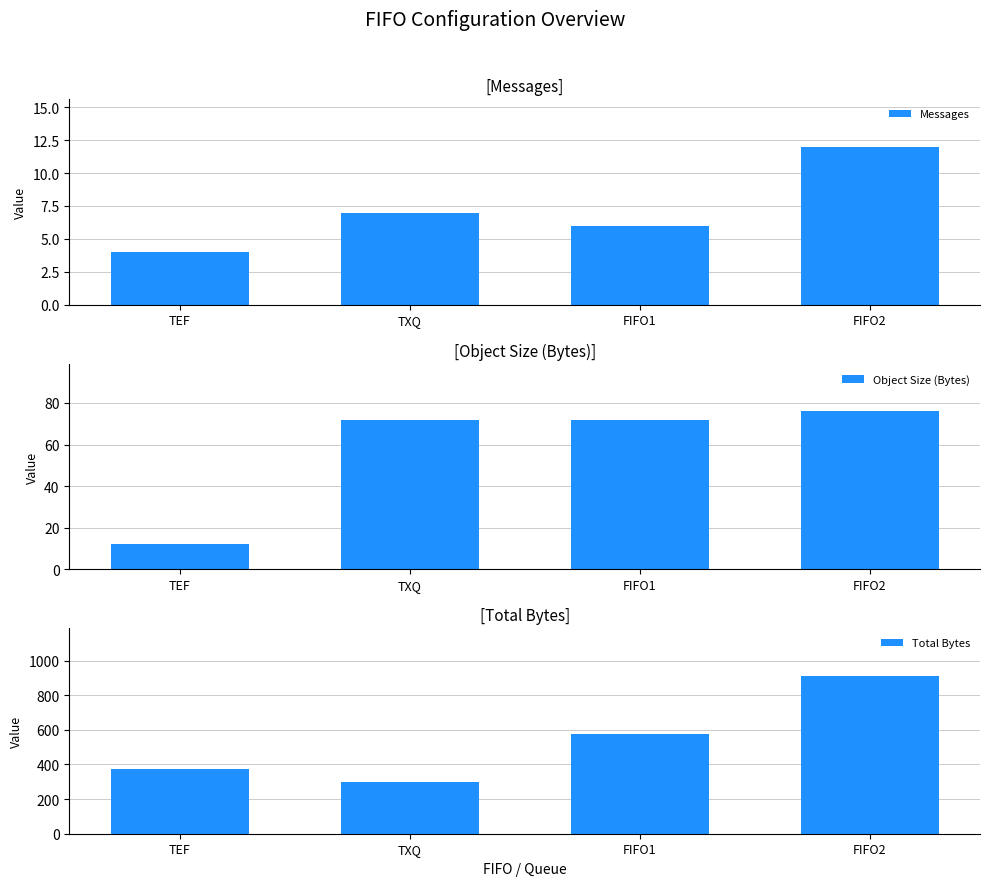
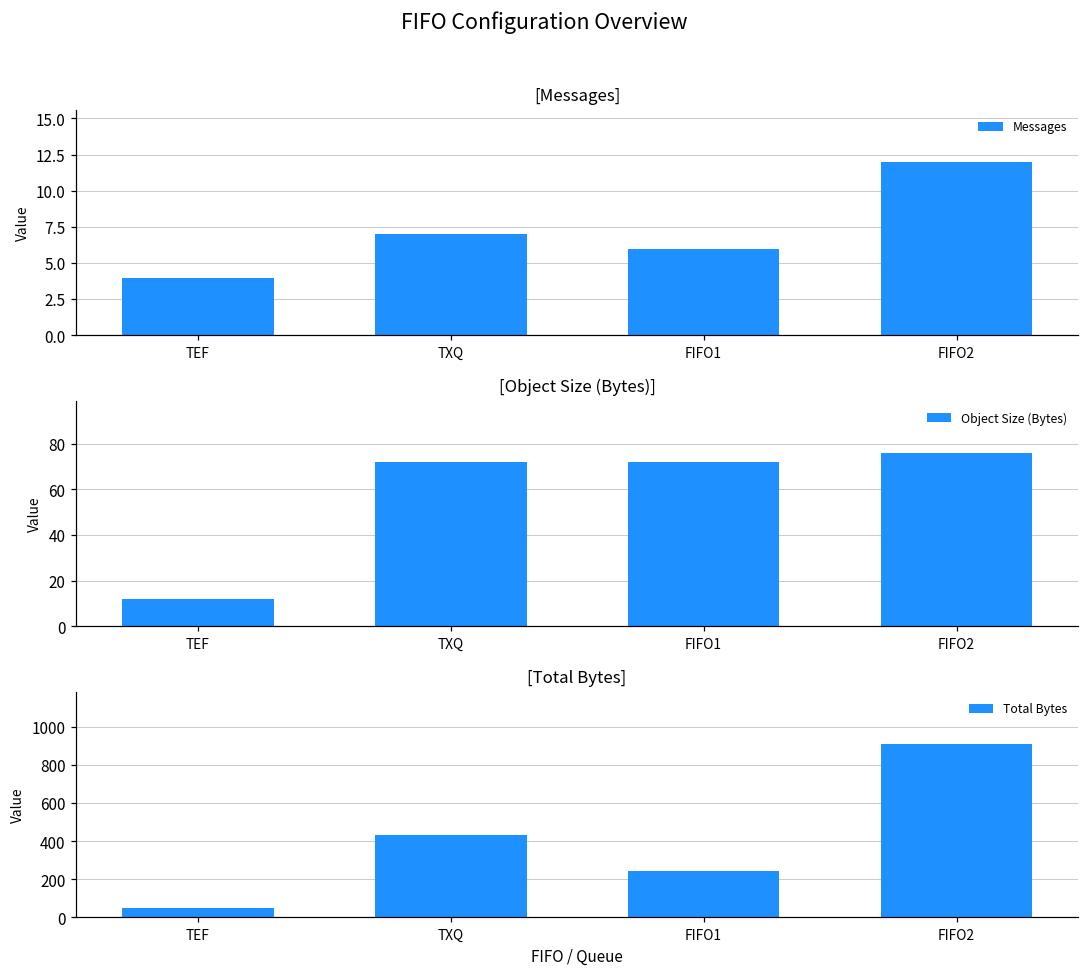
  {
    "[Messages]": {
      "TEF": 4.0,
      "TXQ": 7.0,
      "FIFO1": 6.0,
      "FIFO2": 12.0
    },
    "[Object Size (Bytes)]": {
      "TEF": 12,
      "TXQ": 72,
      "FIFO1": 72,
      "FIFO2": 76
    },
    "[Total Bytes]": {
-     "TEF": 370,
-     "TXQ": 300,
-     "FIFO1": 580,
+     "TEF": 50,
+     "TXQ": 430,
+     "FIFO1": 250,
      "FIFO2": 910
    }
  }
